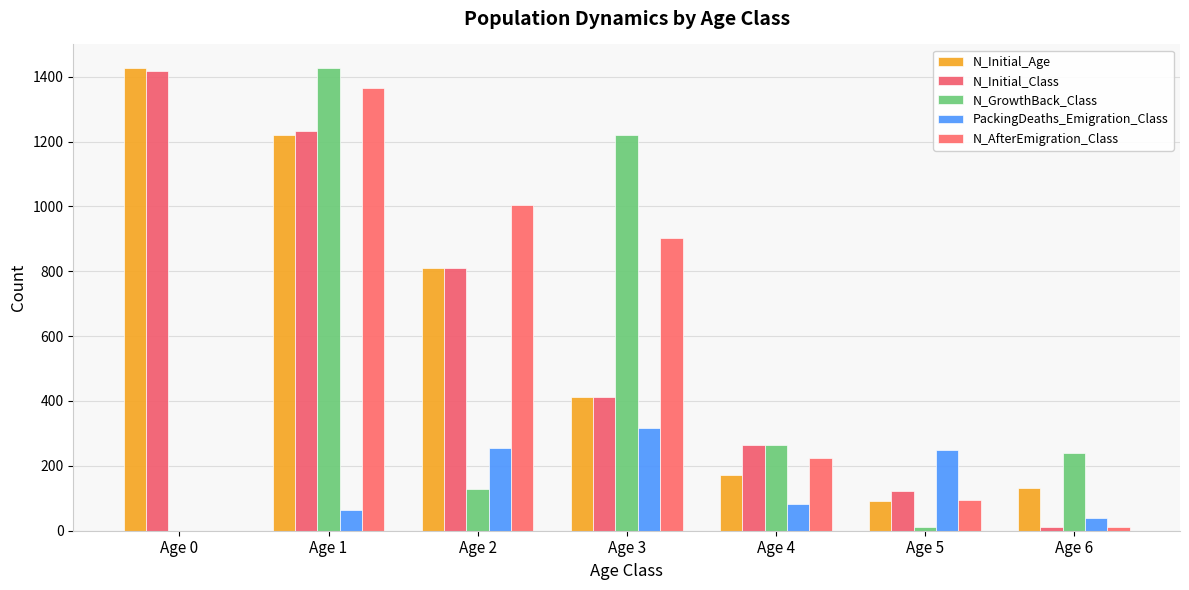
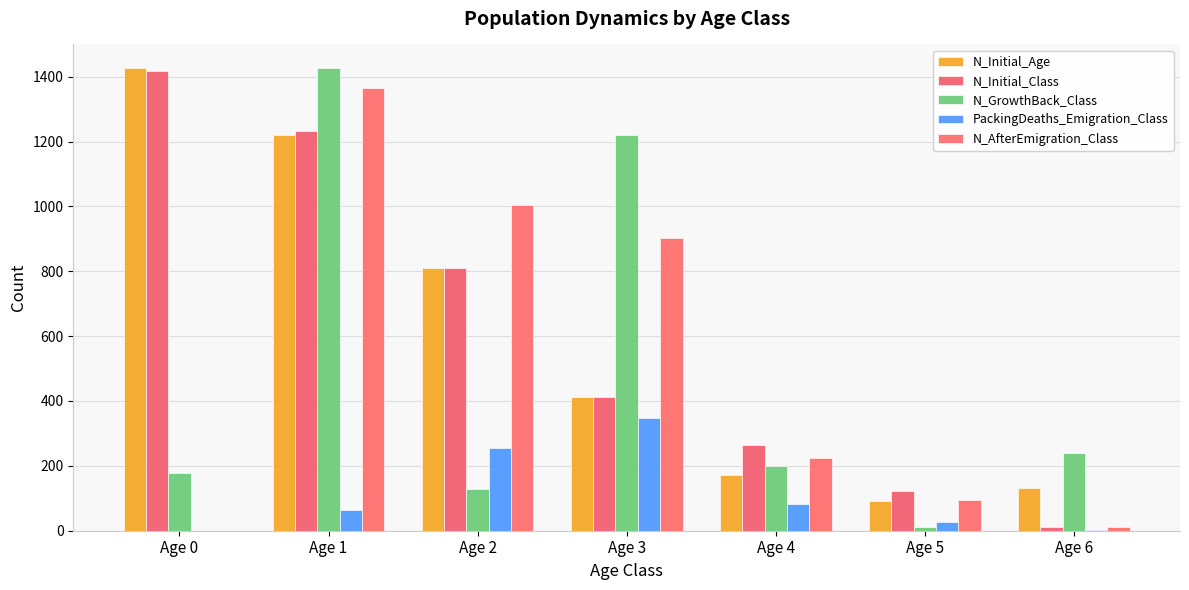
  {
    "N_Initial_Age": {
      "Age 0": 1430,
      "Age 1": 1220,
      "Age 2": 810,
      "Age 3": 410,
      "Age 4": 170,
      "Age 5": 90,
      "Age 6": 130
    },
    "N_GrowthBack_Class": {
-     "Age 0": 0,
+     "Age 0": 180,
      "Age 1": 1430,
      "Age 2": 130,
      "Age 3": 1220,
-     "Age 4": 260,
+     "Age 4": 200,
      "Age 5": 10,
      "Age 6": 240
    },
    "PackingDeaths_Emigration_Class": {
      "Age 0": 0,
      "Age 1": 60,
      "Age 2": 260,
-     "Age 3": 320,
+     "Age 3": 350,
      "Age 4": 80,
-     "Age 5": 250,
-     "Age 6": 40
+     "Age 5": 30,
+     "Age 6": 0
    }
  }
